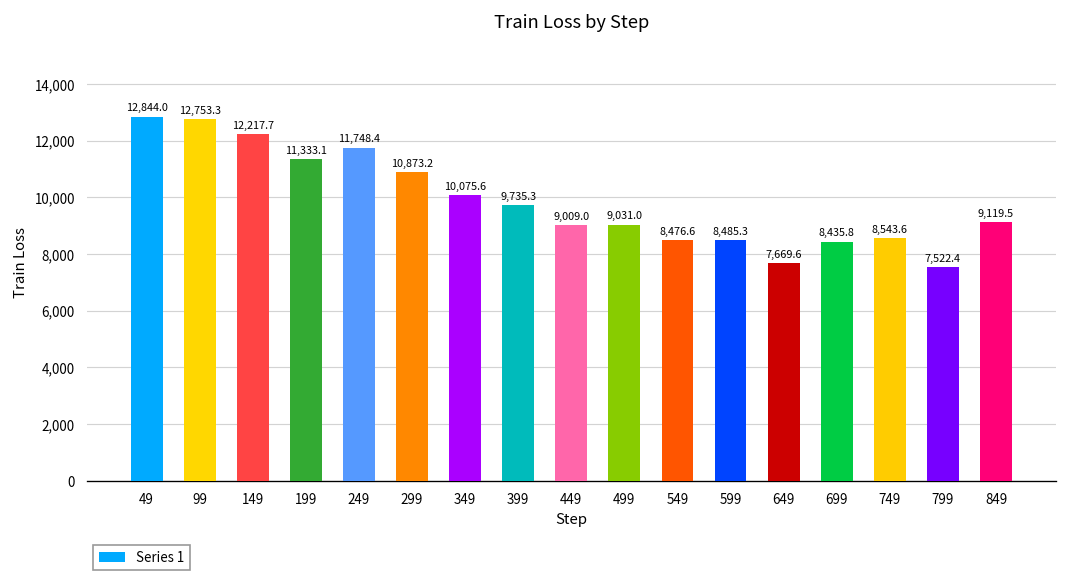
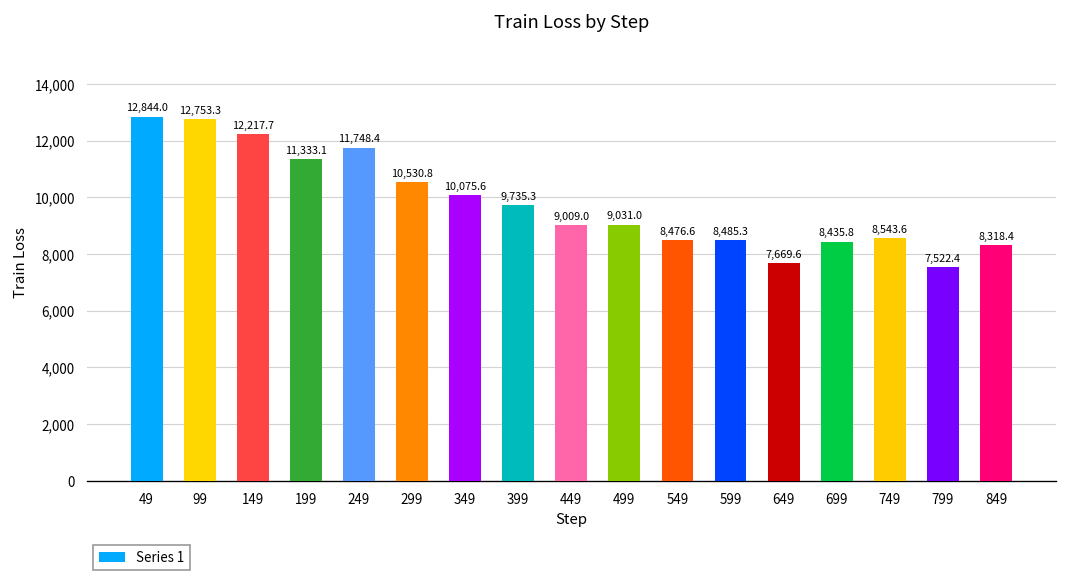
  {
    "49": "12,844.0",
    "99": "12,753.3",
    "149": "12,217.7",
    "199": "11,333.1",
    "249": "11,748.4",
-   "299": "10,873.2",
+   "299": "10,530.8",
    "349": "10,075.6",
    "399": "9,735.3",
    "449": "9,009.0",
    "499": "9,031.0",
    "549": "8,476.6",
    "599": "8,485.3",
    "649": "7,669.6",
    "699": "8,435.8",
    "749": "8,543.6",
    "799": "7,522.4",
-   "849": "9,119.5"
+   "849": "8,318.4"
  }
